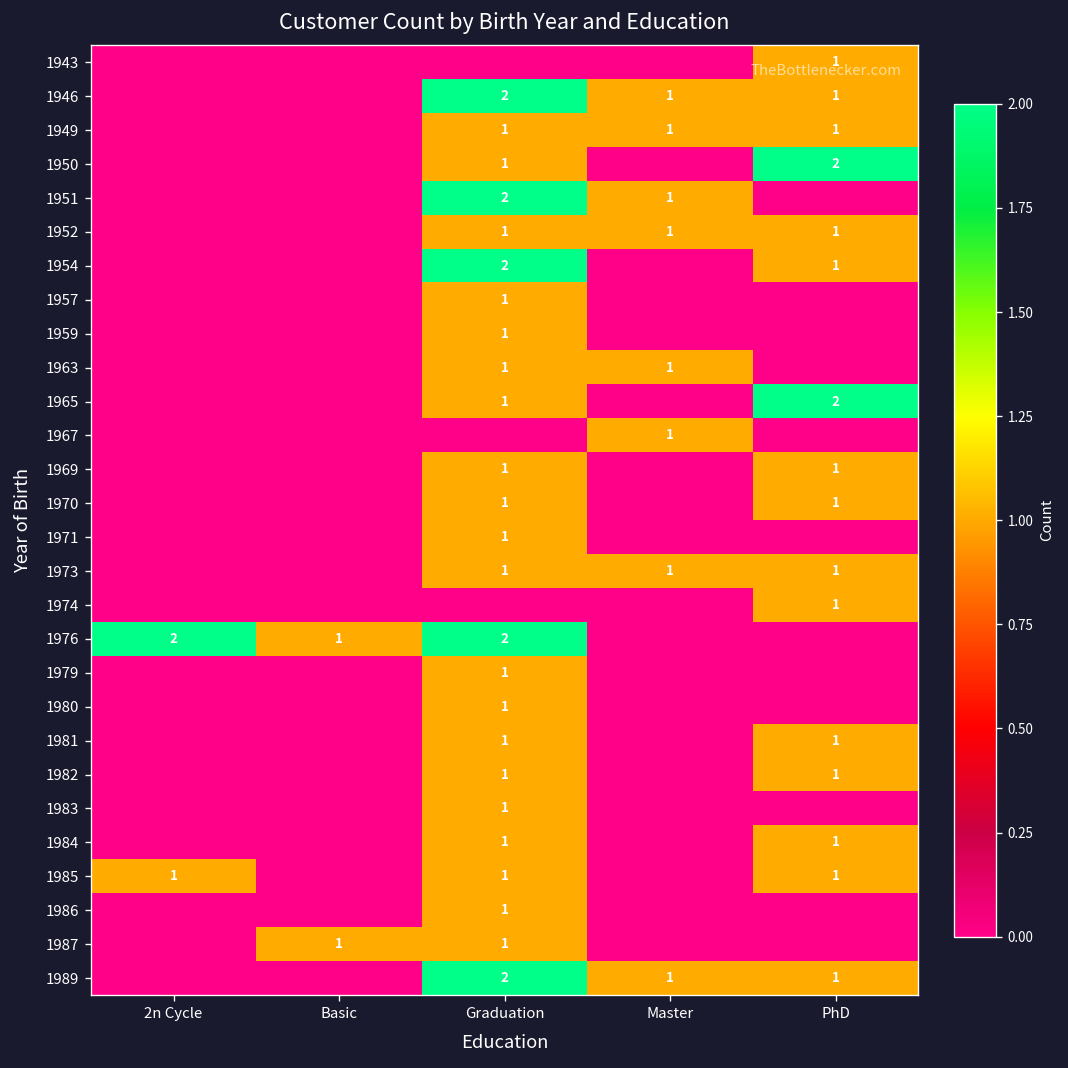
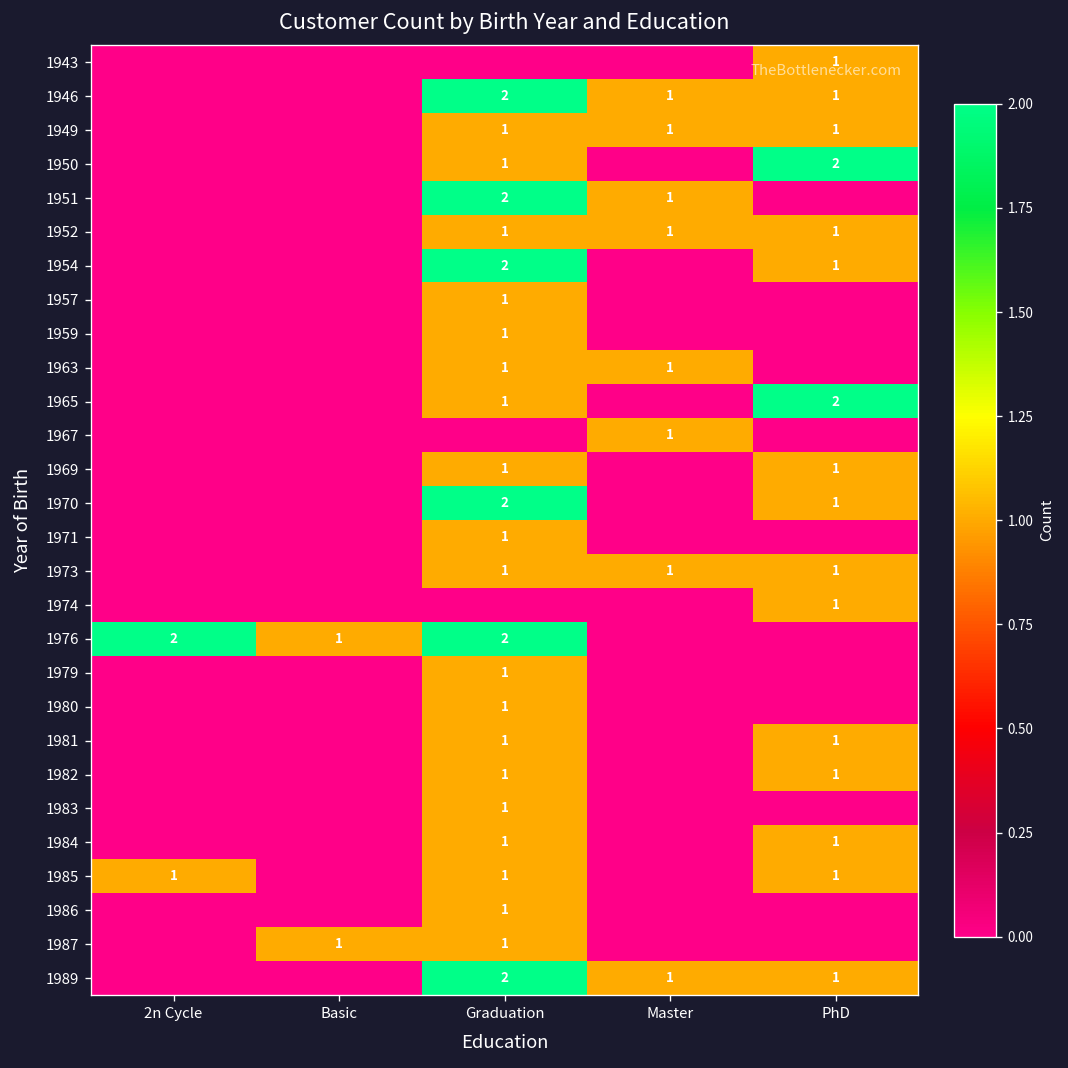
  {
    "1946": {
      "Graduation": 2,
      "Master": 1,
      "PhD": 1
    },
    "1949": {
      "Graduation": 1,
      "Master": 1,
      "PhD": 1
    },
    "1950": {
      "Graduation": 1,
      "PhD": 2
    },
    "1951": {
      "Graduation": 2,
      "Master": 1
    },
    "1952": {
      "Graduation": 1,
      "Master": 1,
      "PhD": 1
    },
    "1954": {
      "Graduation": 2,
      "PhD": 1
    },
    "1957": {
      "Graduation": 1
    },
    "1959": {
      "Graduation": 1
    },
    "1963": {
      "Graduation": 1,
      "Master": 1
    },
    "1965": {
      "Graduation": 1,
      "PhD": 2
    },
    "1967": {
      "Master": 1
    },
    "1969": {
      "Graduation": 1,
      "PhD": 1
    },
    "1970": {
-     "Graduation": 1,
+     "Graduation": 2,
      "PhD": 1
    },
    "1971": {
      "Graduation": 1
    },
    "1973": {
      "Graduation": 1,
      "Master": 1,
      "PhD": 1
    },
    "1974": {
      "PhD": 1
    },
    "1976": {
      "2n Cycle": 2,
      "Basic": 1,
      "Graduation": 2
    },
    "1979": {
      "Graduation": 1
    },
    "1980": {
      "Graduation": 1
    },
    "1981": {
      "Graduation": 1,
      "PhD": 1
    },
    "1982": {
      "Graduation": 1,
      "PhD": 1
    },
    "1983": {
      "Graduation": 1
    },
    "1984": {
      "Graduation": 1,
      "PhD": 1
    },
    "1985": {
      "2n Cycle": 1,
      "Graduation": 1,
      "PhD": 1
    },
    "1986": {
      "Graduation": 1
    },
    "1987": {
      "Basic": 1,
      "Graduation": 1
    },
    "1989": {
      "Graduation": 2,
      "Master": 1,
      "PhD": 1
    }
  }
